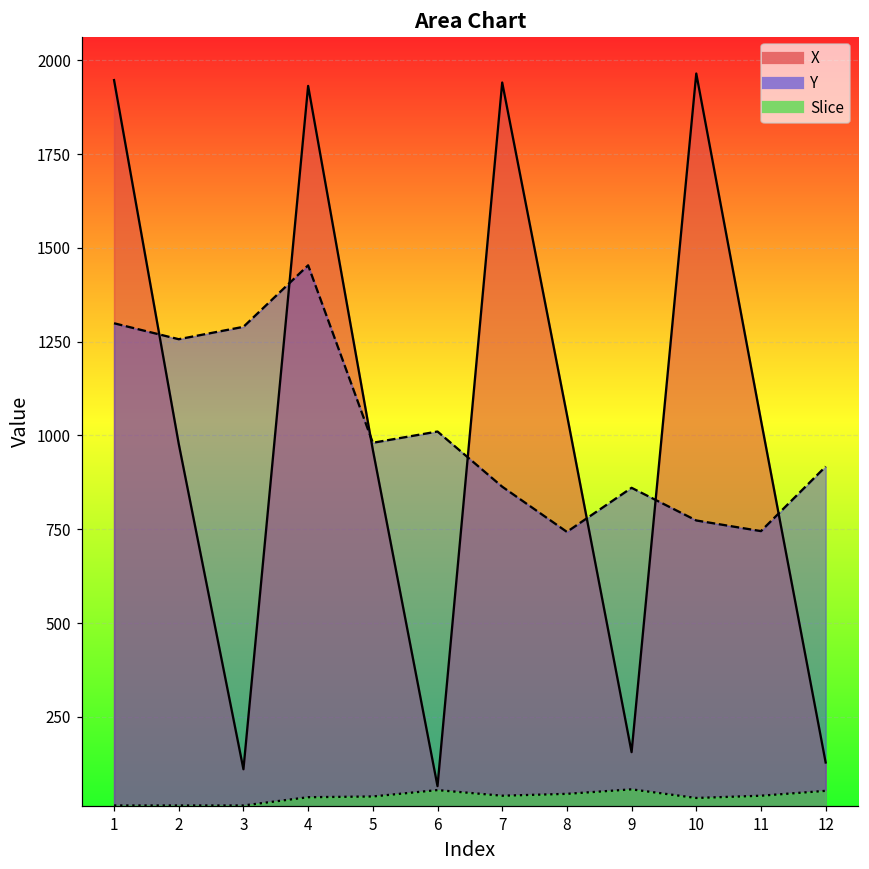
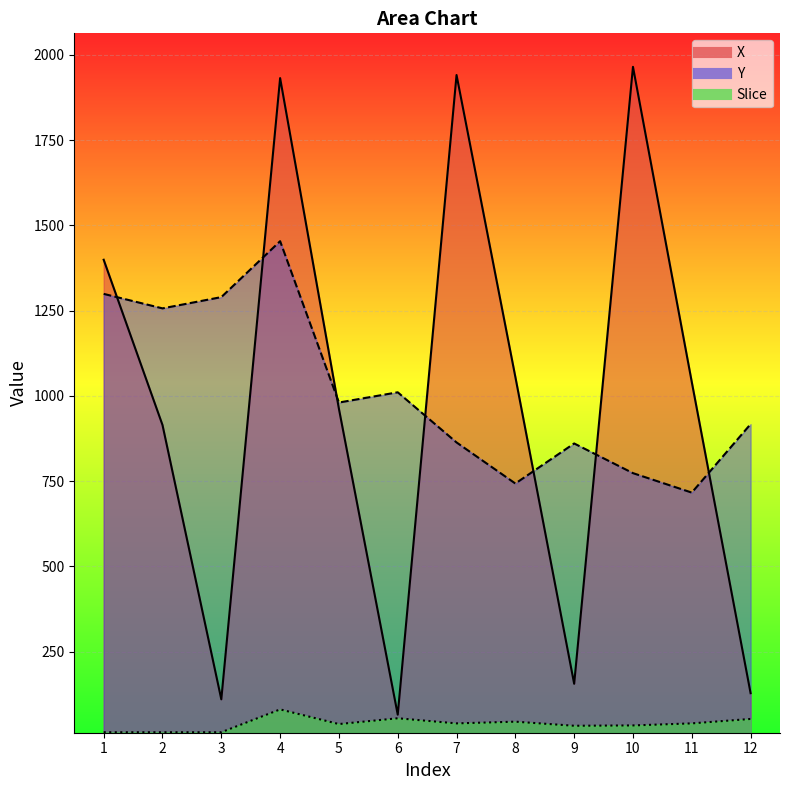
  {
    "X": {
-     "1": 1950,
-     "2": 980,
+     "1": 1400,
+     "2": 910,
      "3": 110,
      "4": 1930,
      "5": 960,
      "6": 70,
      "7": 1940,
      "8": 1060,
      "9": 160,
      "10": 1960,
      "11": 1040,
      "12": 130
    },
    "Y": {
      "1": 1300,
      "2": 1260,
      "3": 1290,
      "4": 1450,
      "5": 980,
      "6": 1010,
      "7": 860,
      "8": 740,
      "9": 860,
      "10": 770,
-     "11": 750,
+     "11": 720,
      "12": 920
    },
    "Slice": {
      "1": 10,
      "2": 10,
      "3": 10,
-     "4": 40,
+     "4": 80,
      "5": 40,
      "6": 60,
      "7": 40,
      "8": 50,
-     "9": 60,
+     "9": 30,
      "10": 30,
      "11": 40,
      "12": 50
    }
  }
